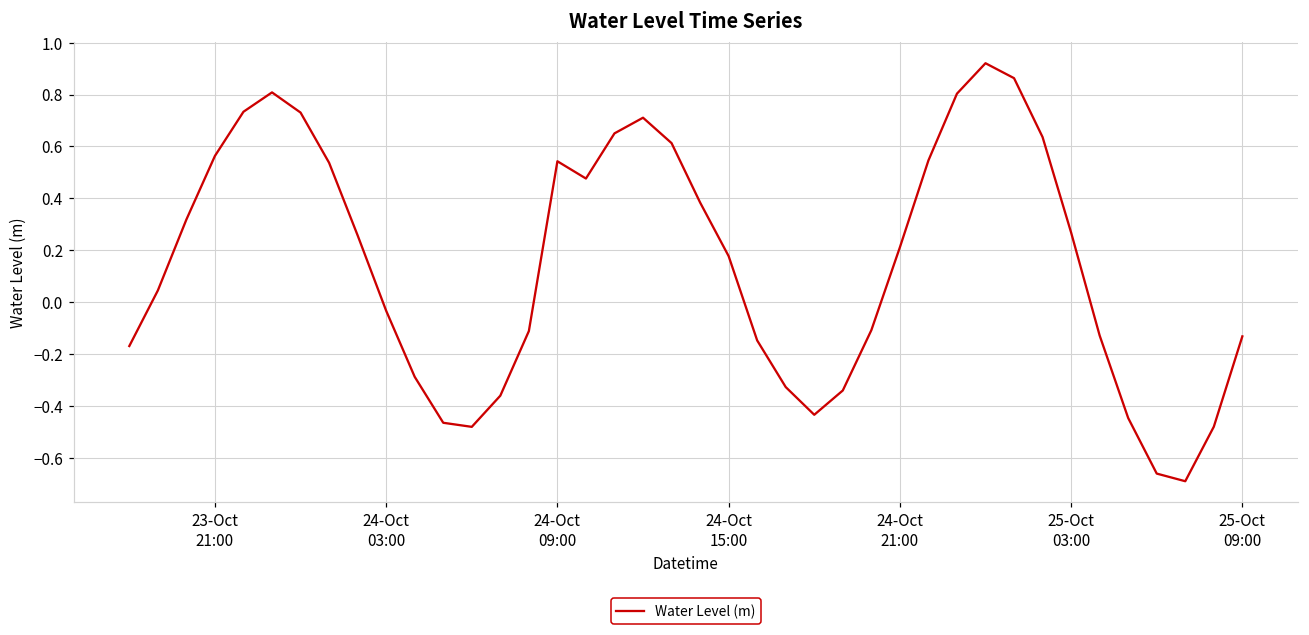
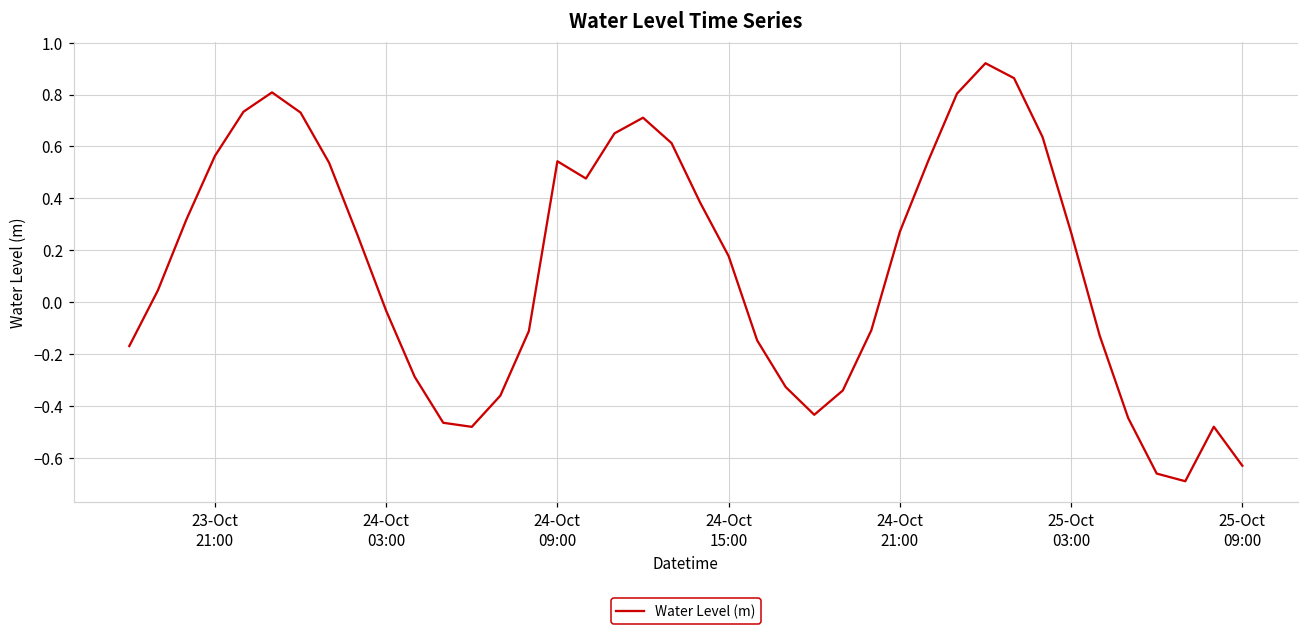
  {
    "23-Oct 21:00": 0.56,
    "24-Oct 03:00": -0.03,
    "24-Oct 09:00": 0.54,
    "24-Oct 15:00": 0.18,
-   "24-Oct 21:00": 0.21,
+   "24-Oct 21:00": 0.27,
    "25-Oct 03:00": 0.27,
-   "25-Oct 09:00": -0.13
+   "25-Oct 09:00": -0.63
  }
